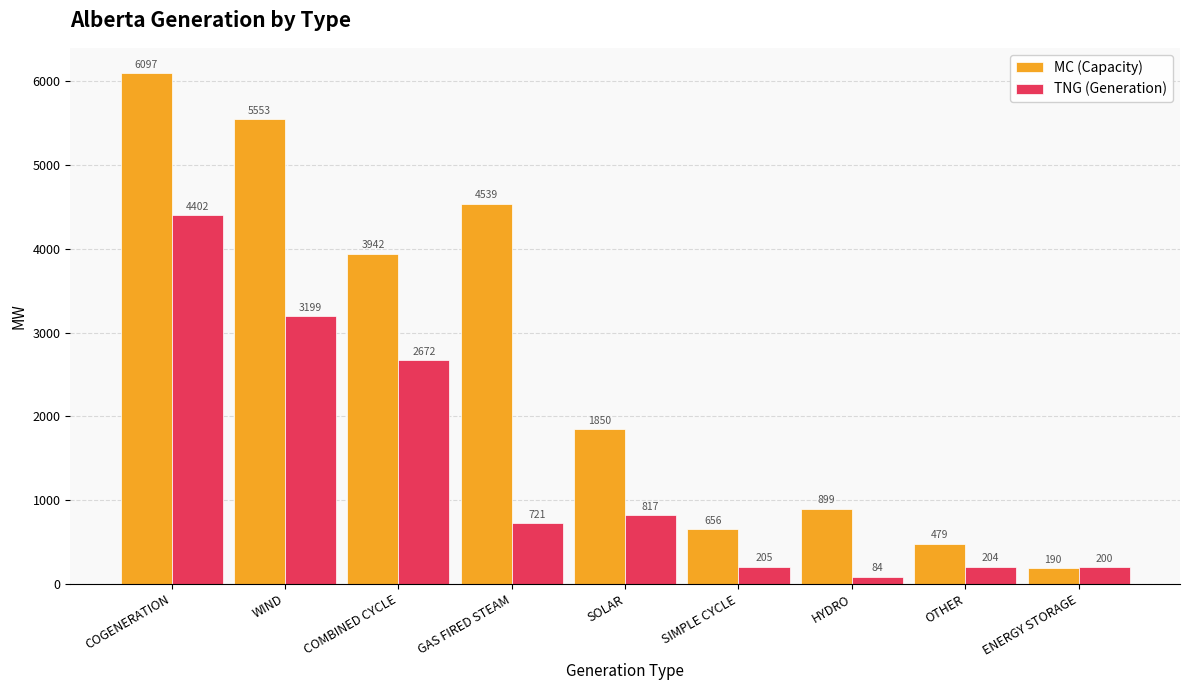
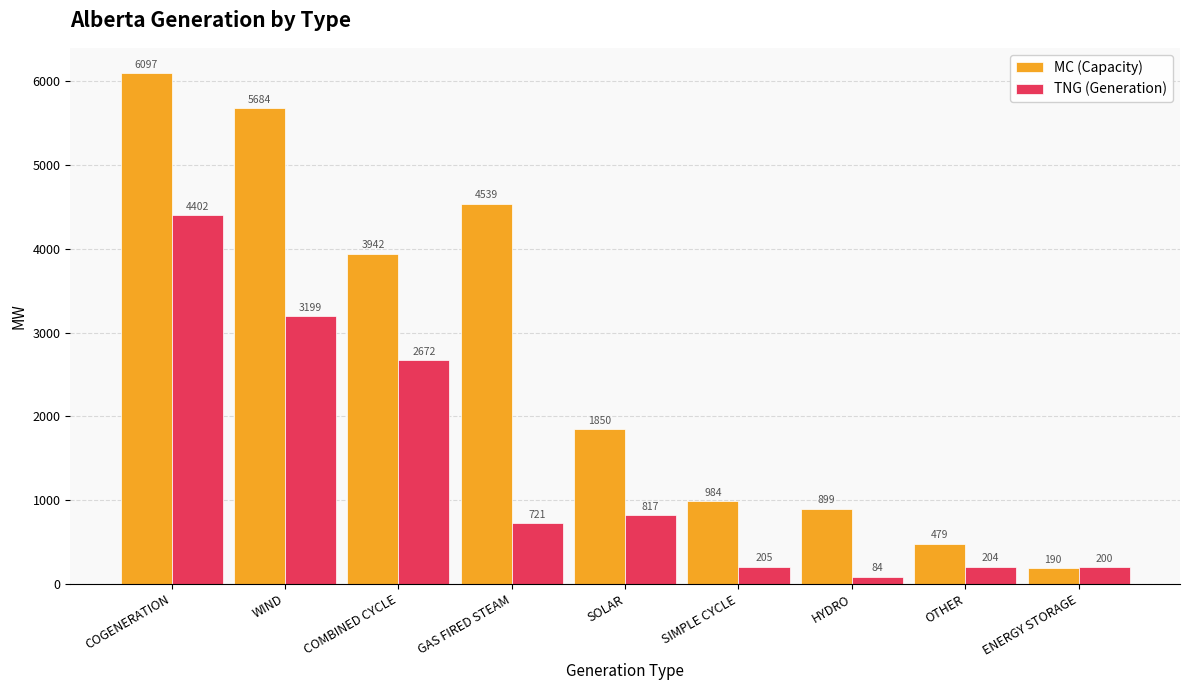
  {
    "MC (Capacity)": {
      "COGENERATION": 6097,
-     "WIND": 5553,
+     "WIND": 5684,
      "COMBINED CYCLE": 3942,
      "GAS FIRED STEAM": 4539,
      "SOLAR": 1850,
-     "SIMPLE CYCLE": 656,
+     "SIMPLE CYCLE": 984,
      "HYDRO": 899,
      "OTHER": 479,
      "ENERGY STORAGE": 190
    },
    "TNG (Generation)": {
      "COGENERATION": 4402,
      "WIND": 3199,
      "COMBINED CYCLE": 2672,
      "GAS FIRED STEAM": 721,
      "SOLAR": 817,
      "SIMPLE CYCLE": 205,
      "HYDRO": 84,
      "OTHER": 204,
      "ENERGY STORAGE": 200
    }
  }
